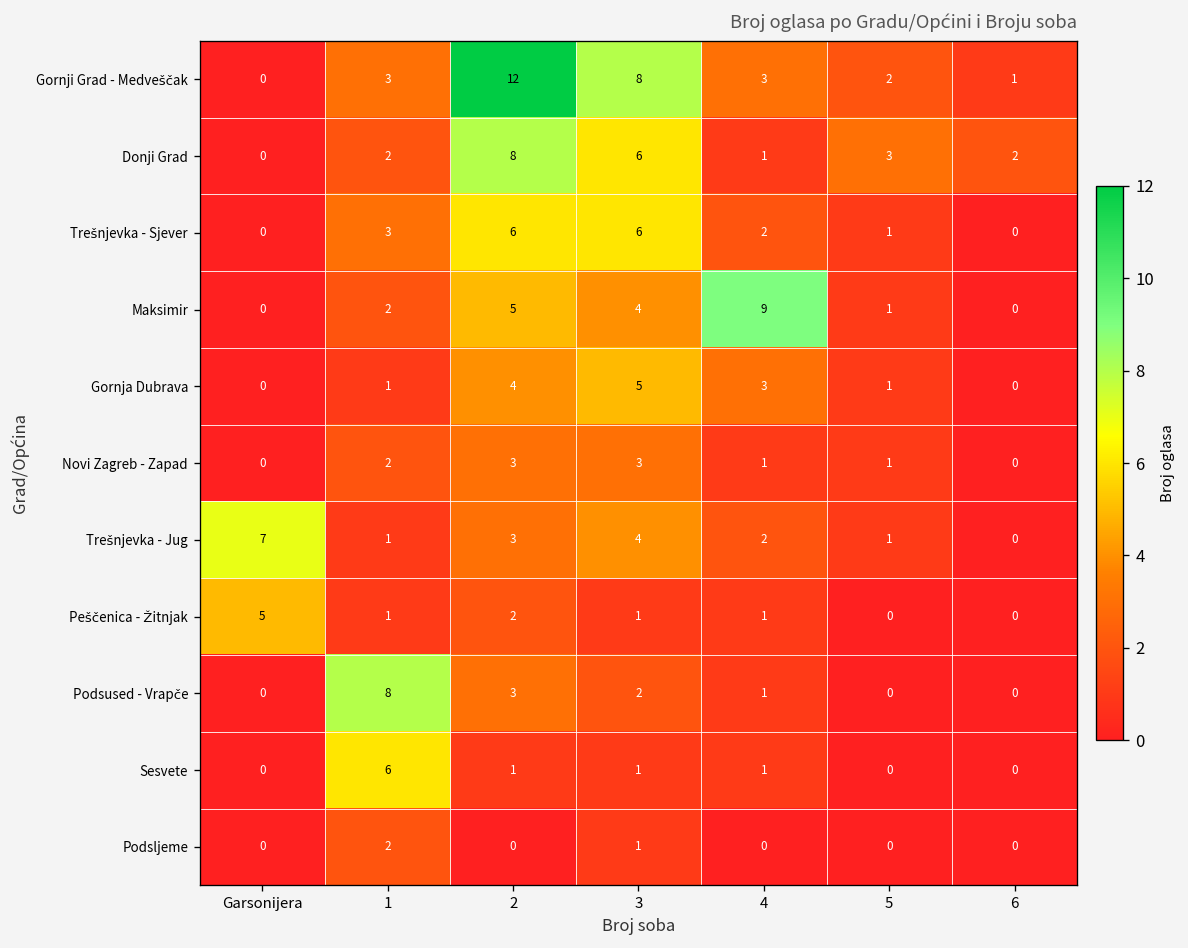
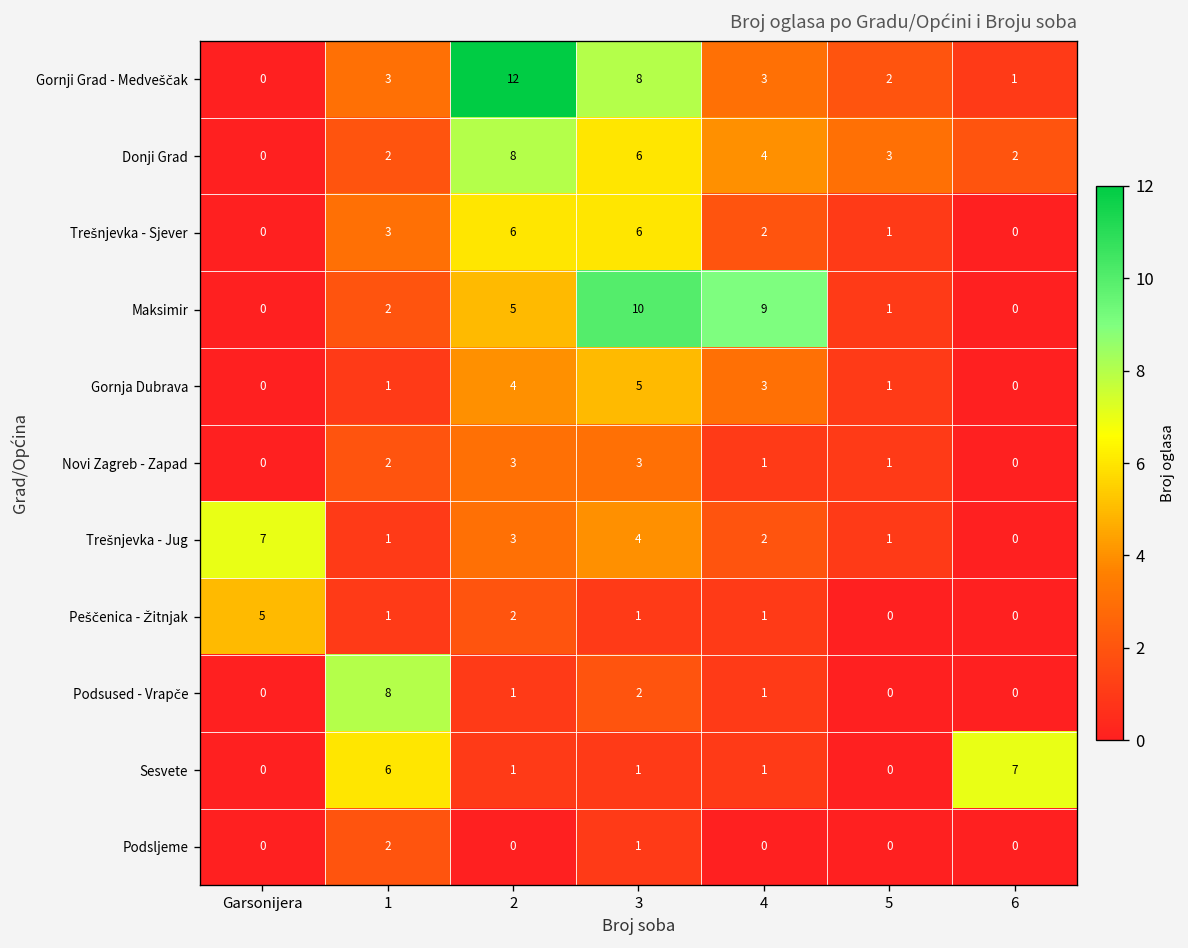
  {
    "Gornji Grad - Medveščak": {
      "Garsonijera": 0,
      "1": 3,
      "2": 12,
      "3": 8,
      "4": 3,
      "5": 2,
      "6": 1
    },
    "Donji Grad": {
      "Garsonijera": 0,
      "1": 2,
      "2": 8,
      "3": 6,
-     "4": 1,
+     "4": 4,
      "5": 3,
      "6": 2
    },
    "Trešnjevka - Sjever": {
      "Garsonijera": 0,
      "1": 3,
      "2": 6,
      "3": 6,
      "4": 2,
      "5": 1,
      "6": 0
    },
    "Maksimir": {
      "Garsonijera": 0,
      "1": 2,
      "2": 5,
-     "3": 4,
+     "3": 10,
      "4": 9,
      "5": 1,
      "6": 0
    },
    "Gornja Dubrava": {
      "Garsonijera": 0,
      "1": 1,
      "2": 4,
      "3": 5,
      "4": 3,
      "5": 1,
      "6": 0
    },
    "Novi Zagreb - Zapad": {
      "Garsonijera": 0,
      "1": 2,
      "2": 3,
      "3": 3,
      "4": 1,
      "5": 1,
      "6": 0
    },
    "Trešnjevka - Jug": {
      "Garsonijera": 7,
      "1": 1,
      "2": 3,
      "3": 4,
      "4": 2,
      "5": 1,
      "6": 0
    },
    "Peščenica - Žitnjak": {
      "Garsonijera": 5,
      "1": 1,
      "2": 2,
      "3": 1,
      "4": 1,
      "5": 0,
      "6": 0
    },
    "Podsused - Vrapče": {
      "Garsonijera": 0,
      "1": 8,
-     "2": 3,
+     "2": 1,
      "3": 2,
      "4": 1,
      "5": 0,
      "6": 0
    },
    "Sesvete": {
      "Garsonijera": 0,
      "1": 6,
      "2": 1,
      "3": 1,
      "4": 1,
      "5": 0,
-     "6": 0
+     "6": 7
    },
    "Podsljeme": {
      "Garsonijera": 0,
      "1": 2,
      "2": 0,
      "3": 1,
      "4": 0,
      "5": 0,
      "6": 0
    }
  }
